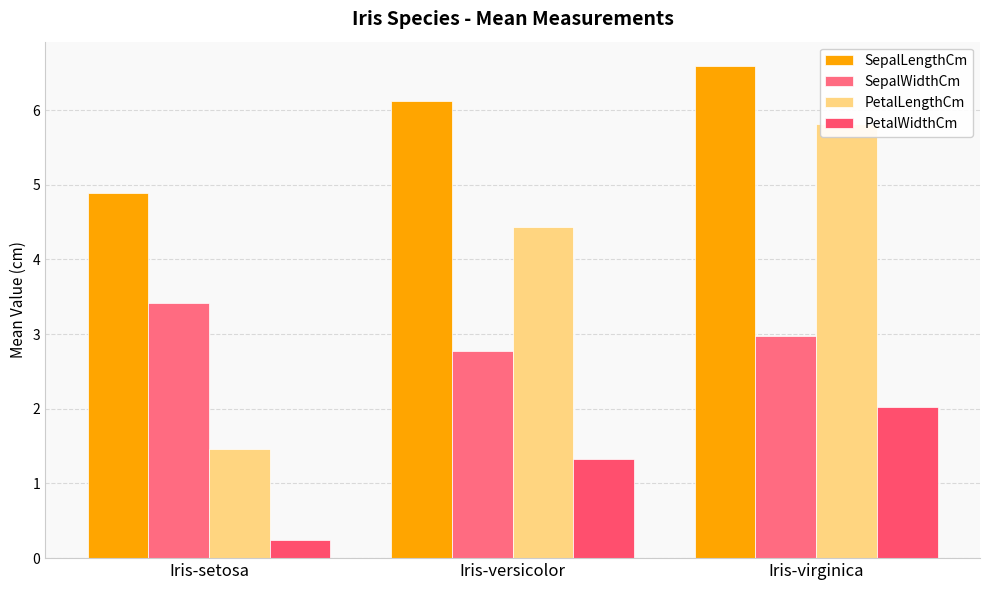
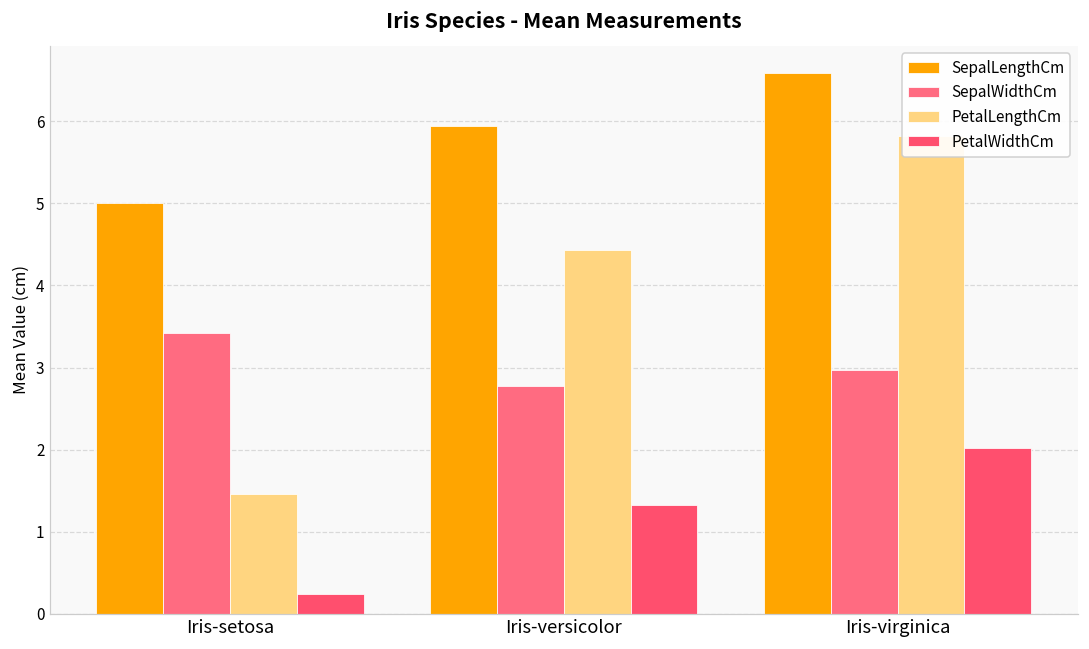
  {
    "SepalLengthCm": {
-     "Iris-setosa": 4.9,
-     "Iris-versicolor": 6.1,
+     "Iris-setosa": 5.0,
+     "Iris-versicolor": 5.9,
      "Iris-virginica": 6.6
    },
    "PetalLengthCm": {
      "Iris-setosa": 1.5,
      "Iris-versicolor": 4.4
    }
  }
